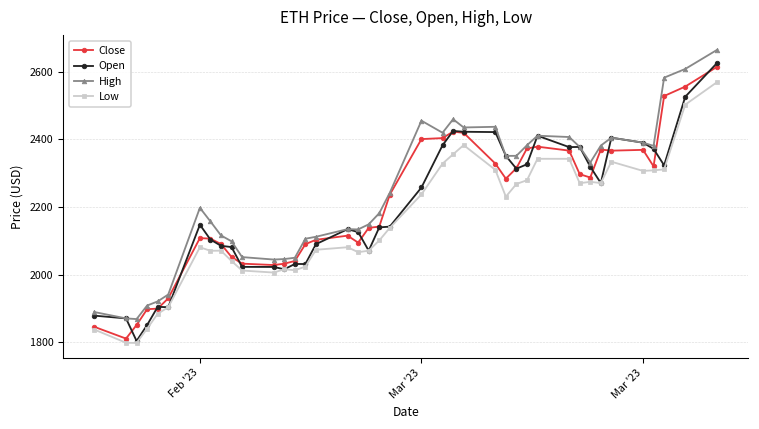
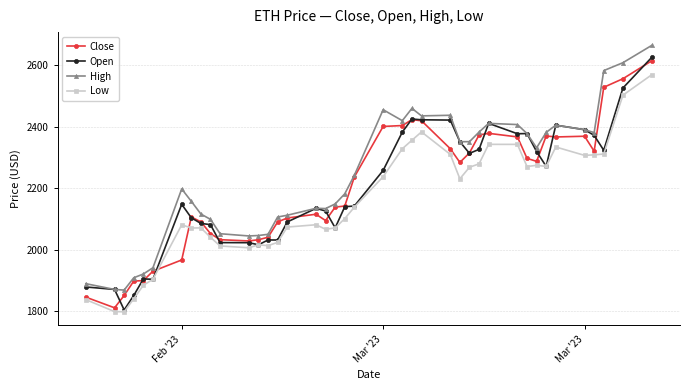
  {
    "Close": {
-     "Feb '23": 2110
+     "Feb '23": 1970
    },
    "Open": {
      "Feb '23": 2150
    },
    "High": {
      "Feb '23": 2200
    },
    "Low": {
      "Feb '23": 2080
    }
  }
